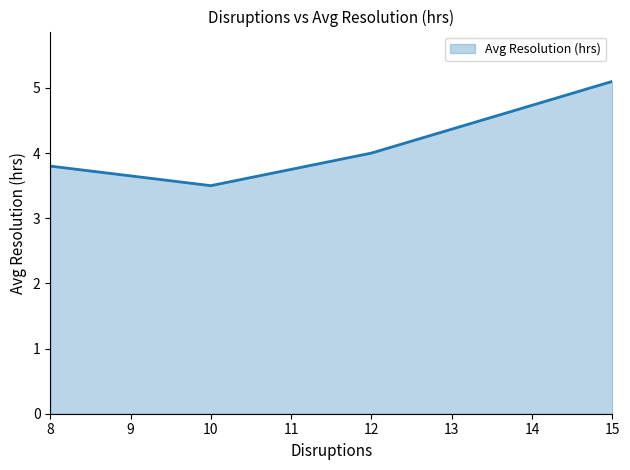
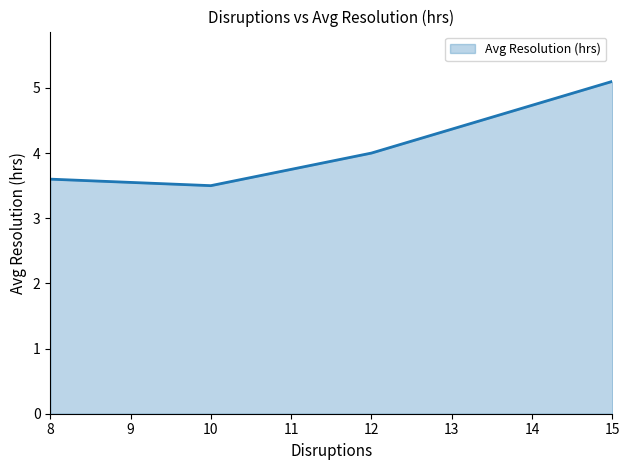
  {
-   "8": 3.8,
+   "8": 3.6,
    "10": 3.5,
    "12": 4.0,
    "15": 5.1
  }
